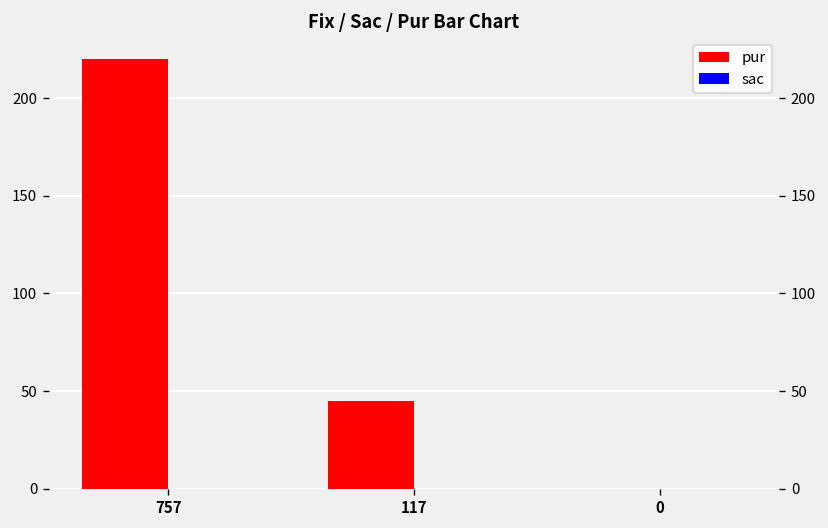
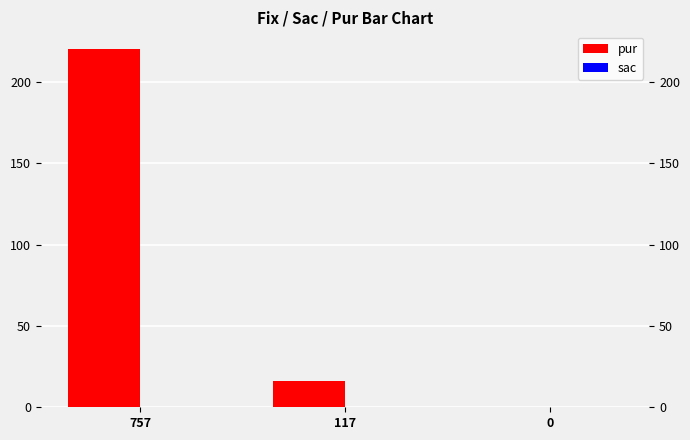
  {
    "pur": {
      "757": 220,
-     "117": 45,
+     "117": 16,
      "0": 0
    },
    "sac": {
      "757": 0,
      "117": 0,
      "0": 0
    }
  }
